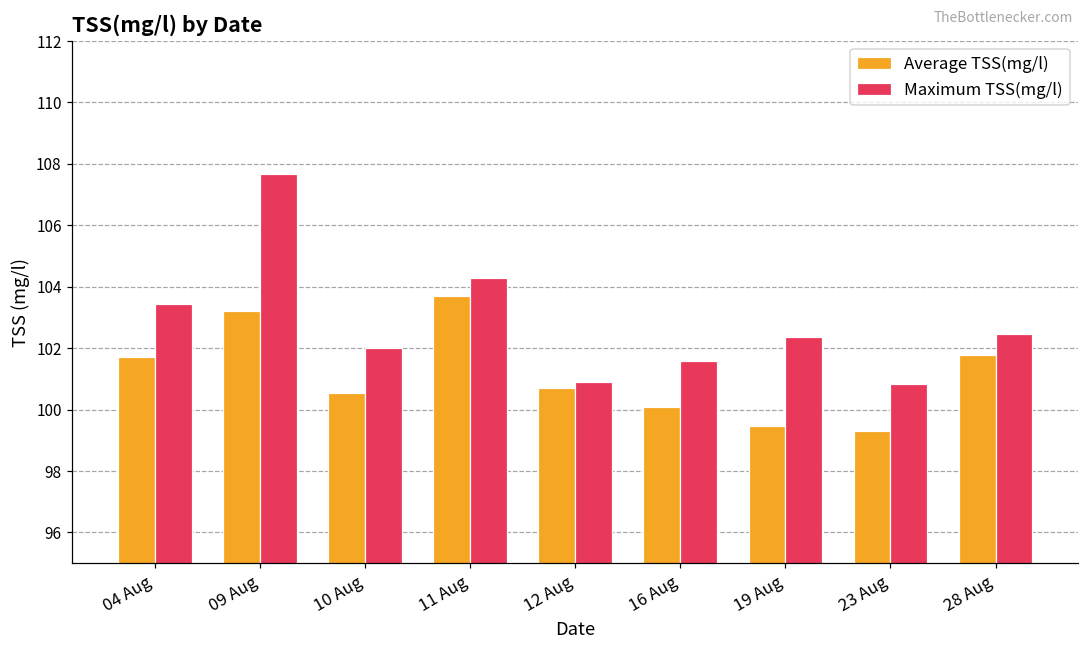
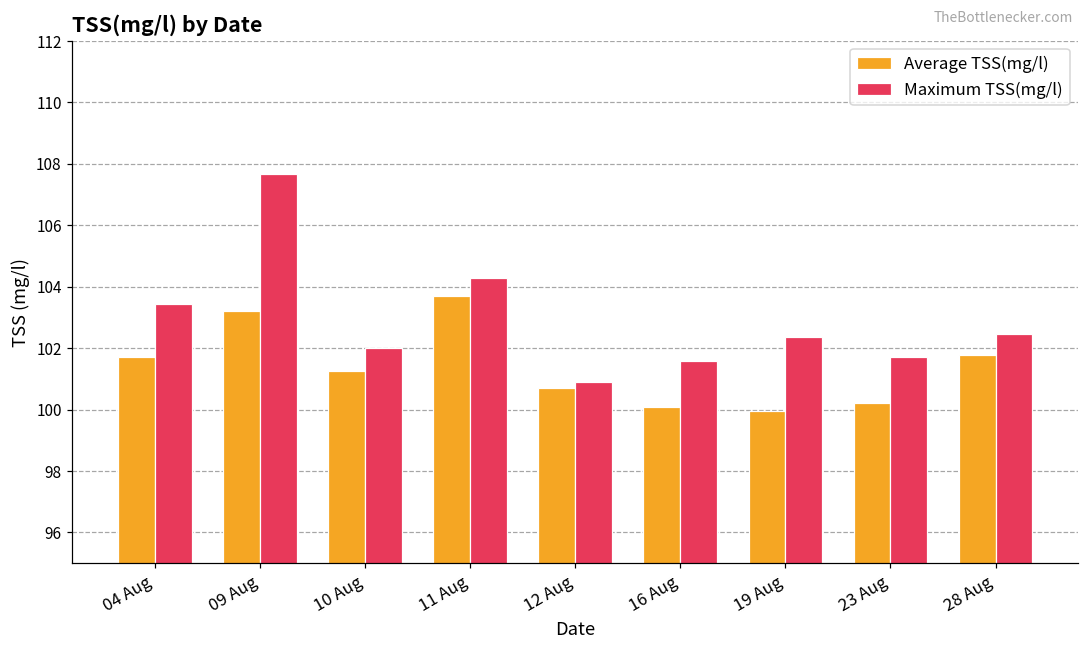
  {
    "Average TSS(mg/l)": {
      "04 Aug": 101.7,
      "09 Aug": 103.2,
-     "10 Aug": 100.5,
+     "10 Aug": 101.2,
      "11 Aug": 103.7,
      "12 Aug": 100.7,
      "16 Aug": 100.1,
-     "19 Aug": 99.5,
-     "23 Aug": 99.3,
+     "19 Aug": 100.0,
+     "23 Aug": 100.2,
      "28 Aug": 101.8
    },
    "Maximum TSS(mg/l)": {
      "04 Aug": 103.4,
      "09 Aug": 107.7,
      "10 Aug": 102.0,
      "11 Aug": 104.3,
      "12 Aug": 100.9,
      "16 Aug": 101.6,
      "19 Aug": 102.4,
-     "23 Aug": 100.8,
+     "23 Aug": 101.7,
      "28 Aug": 102.5
    }
  }
